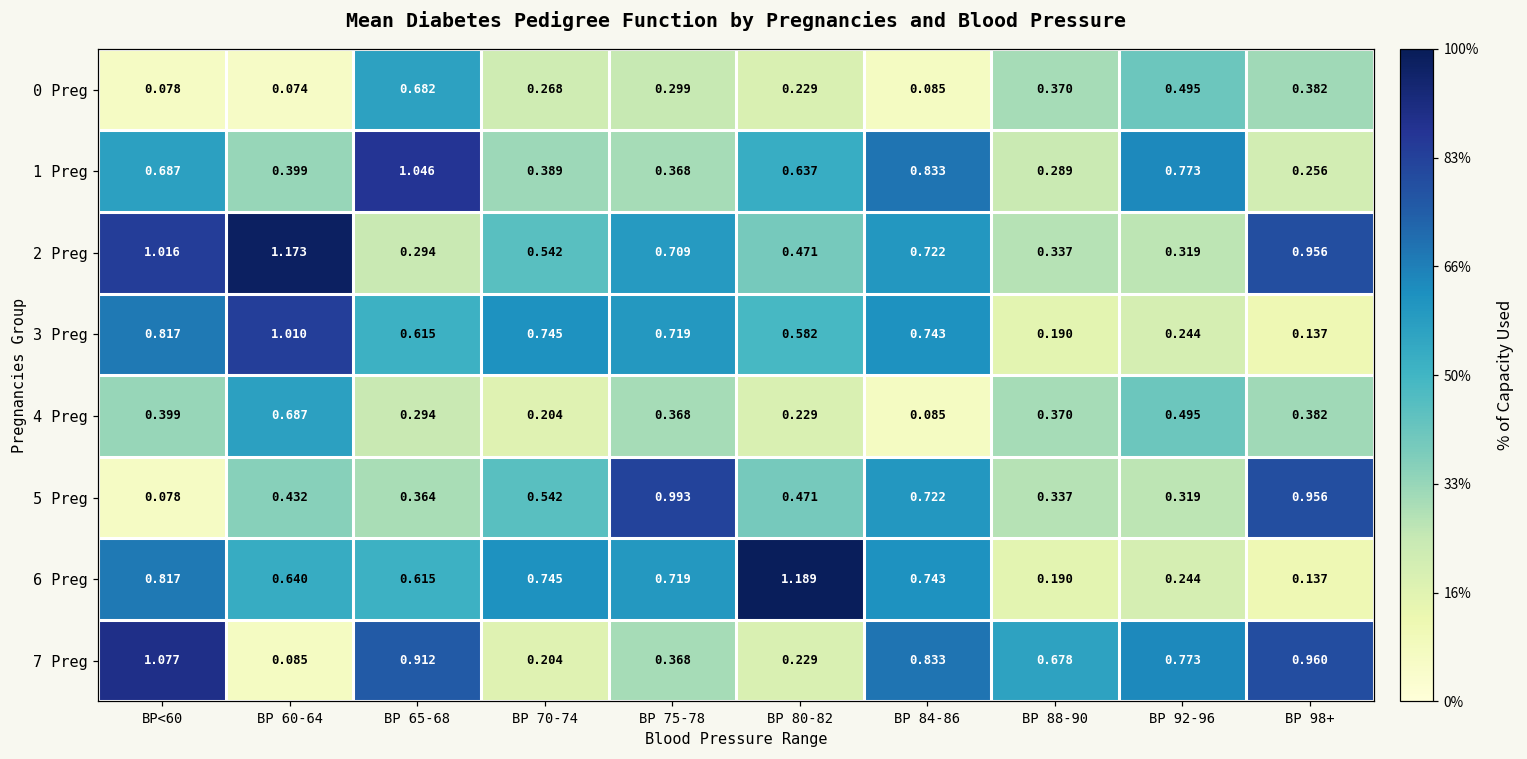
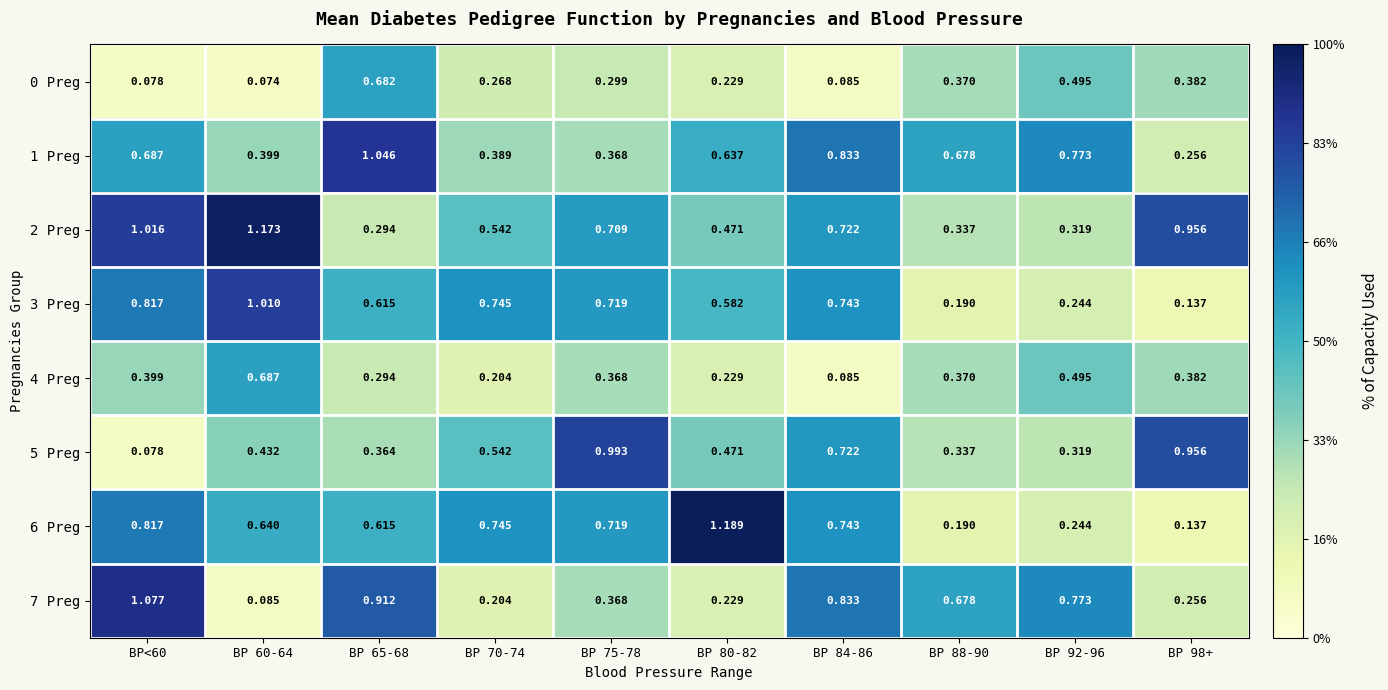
  {
    "0 Preg": {
      "BP<60": 0.078,
      "BP 60-64": 0.074,
      "BP 65-68": 0.682,
      "BP 70-74": 0.268,
      "BP 75-78": 0.299,
      "BP 80-82": 0.229,
      "BP 84-86": 0.085,
      "BP 88-90": 0.370,
      "BP 92-96": 0.495,
      "BP 98+": 0.382
    },
    "1 Preg": {
      "BP<60": 0.687,
      "BP 60-64": 0.399,
      "BP 65-68": 1.046,
      "BP 70-74": 0.389,
      "BP 75-78": 0.368,
      "BP 80-82": 0.637,
      "BP 84-86": 0.833,
-     "BP 88-90": 0.289,
+     "BP 88-90": 0.678,
      "BP 92-96": 0.773,
      "BP 98+": 0.256
    },
    "2 Preg": {
      "BP<60": 1.016,
      "BP 60-64": 1.173,
      "BP 65-68": 0.294,
      "BP 70-74": 0.542,
      "BP 75-78": 0.709,
      "BP 80-82": 0.471,
      "BP 84-86": 0.722,
      "BP 88-90": 0.337,
      "BP 92-96": 0.319,
      "BP 98+": 0.956
    },
    "3 Preg": {
      "BP<60": 0.817,
      "BP 60-64": 1.010,
      "BP 65-68": 0.615,
      "BP 70-74": 0.745,
      "BP 75-78": 0.719,
      "BP 80-82": 0.582,
      "BP 84-86": 0.743,
      "BP 88-90": 0.190,
      "BP 92-96": 0.244,
      "BP 98+": 0.137
    },
    "4 Preg": {
      "BP<60": 0.399,
      "BP 60-64": 0.687,
      "BP 65-68": 0.294,
      "BP 70-74": 0.204,
      "BP 75-78": 0.368,
      "BP 80-82": 0.229,
      "BP 84-86": 0.085,
      "BP 88-90": 0.370,
      "BP 92-96": 0.495,
      "BP 98+": 0.382
    },
    "5 Preg": {
      "BP<60": 0.078,
      "BP 60-64": 0.432,
      "BP 65-68": 0.364,
      "BP 70-74": 0.542,
      "BP 75-78": 0.993,
      "BP 80-82": 0.471,
      "BP 84-86": 0.722,
      "BP 88-90": 0.337,
      "BP 92-96": 0.319,
      "BP 98+": 0.956
    },
    "6 Preg": {
      "BP<60": 0.817,
      "BP 60-64": 0.640,
      "BP 65-68": 0.615,
      "BP 70-74": 0.745,
      "BP 75-78": 0.719,
      "BP 80-82": 1.189,
      "BP 84-86": 0.743,
      "BP 88-90": 0.190,
      "BP 92-96": 0.244,
      "BP 98+": 0.137
    },
    "7 Preg": {
      "BP<60": 1.077,
      "BP 60-64": 0.085,
      "BP 65-68": 0.912,
      "BP 70-74": 0.204,
      "BP 75-78": 0.368,
      "BP 80-82": 0.229,
      "BP 84-86": 0.833,
      "BP 88-90": 0.678,
      "BP 92-96": 0.773,
-     "BP 98+": 0.960
+     "BP 98+": 0.256
    }
  }
